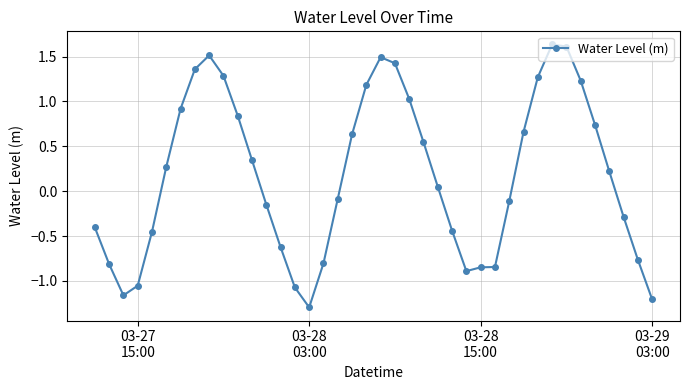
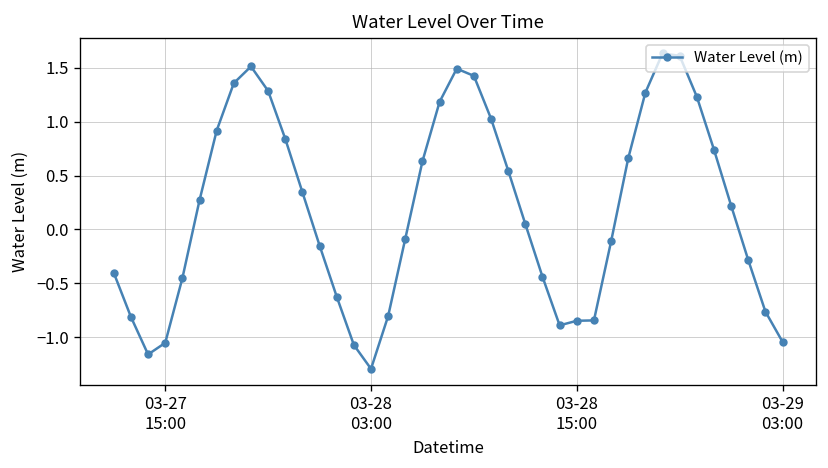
  {
    "03-27 15:00": -1.1,
    "03-28 03:00": -1.3,
    "03-28 15:00": -0.8,
-   "03-29 03:00": -1.2
+   "03-29 03:00": -1.0
  }
